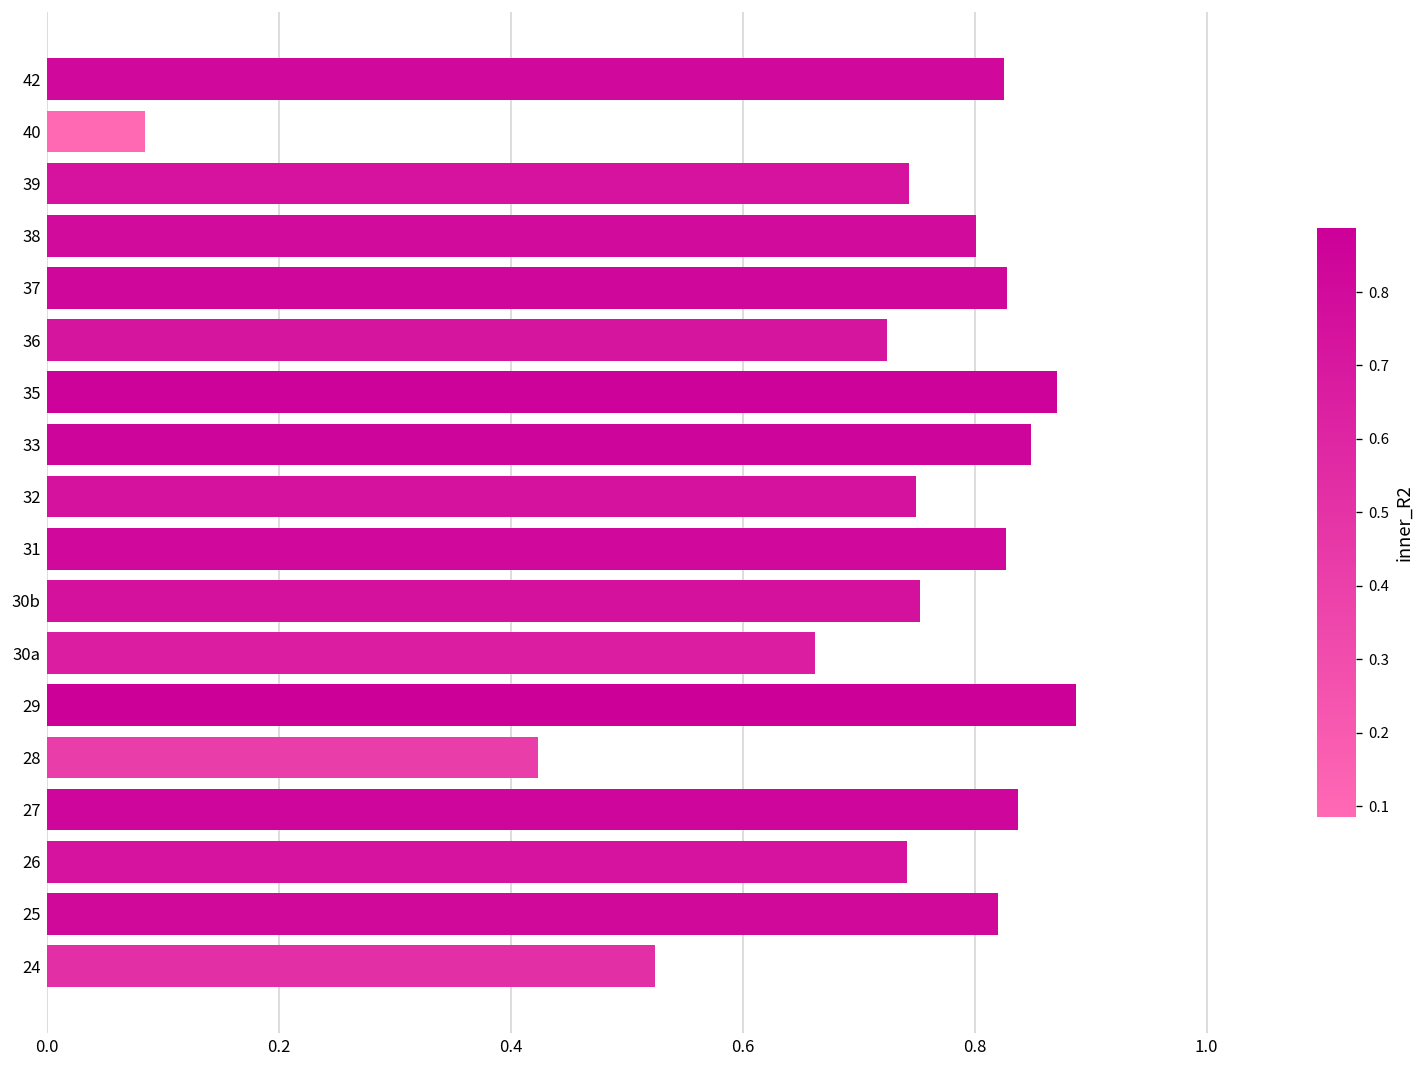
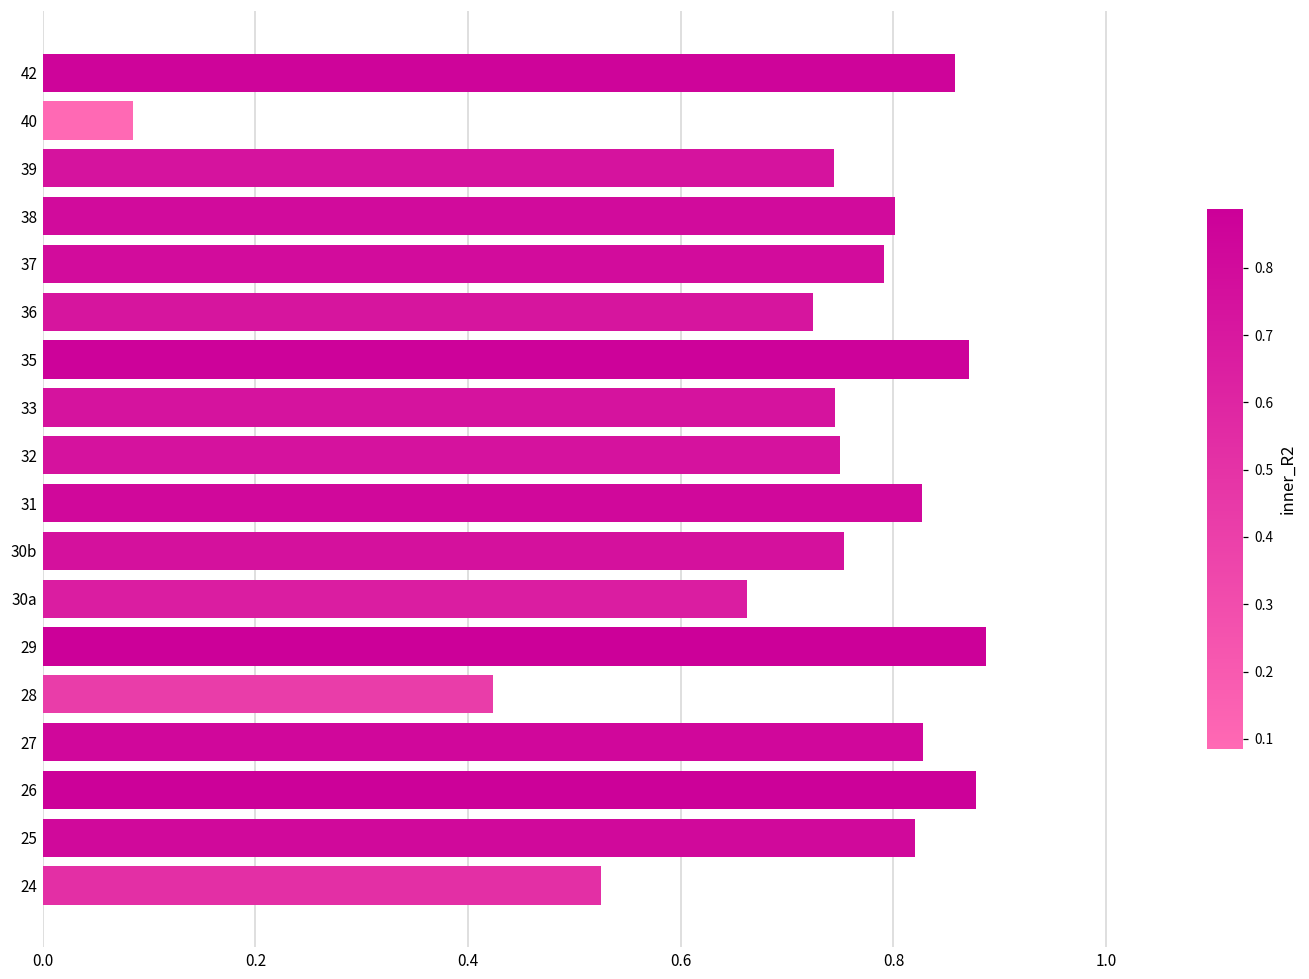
  {
-   "42": 0.83,
+   "42": 0.86,
    "40": 0.08,
    "39": 0.74,
    "38": 0.80,
-   "37": 0.83,
+   "37": 0.79,
    "36": 0.72,
    "35": 0.87,
-   "33": 0.85,
+   "33": 0.74,
    "32": 0.75,
    "31": 0.83,
    "30b": 0.75,
    "30a": 0.66,
    "29": 0.89,
    "28": 0.42,
-   "27": 0.84,
-   "26": 0.74,
+   "27": 0.83,
+   "26": 0.88,
    "25": 0.82,
    "24": 0.52
  }
